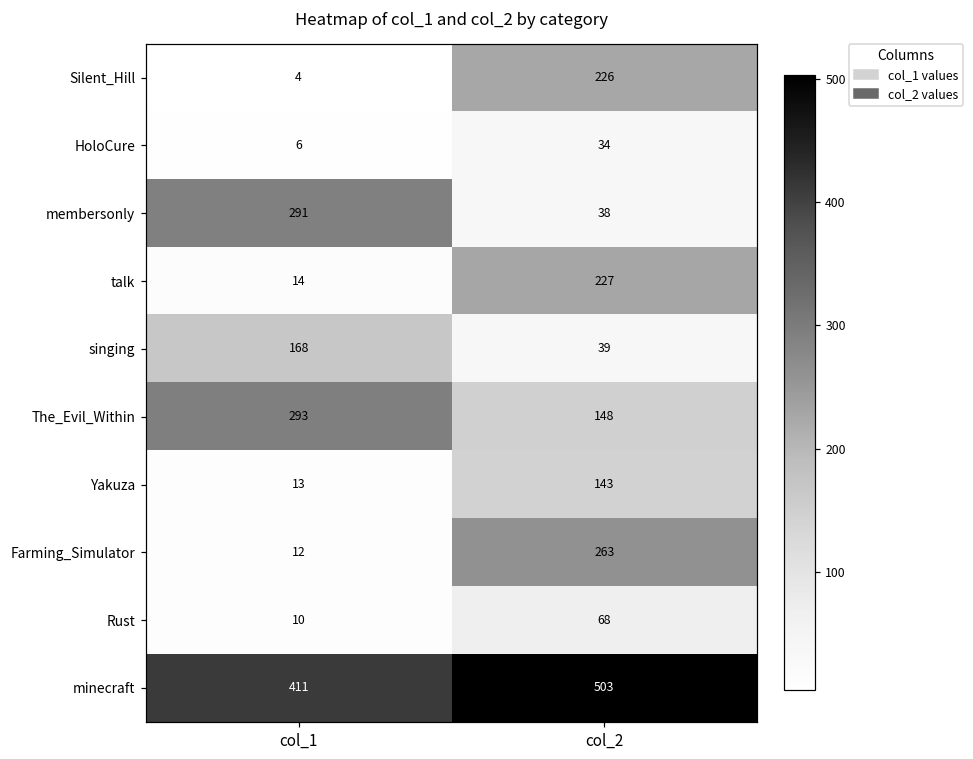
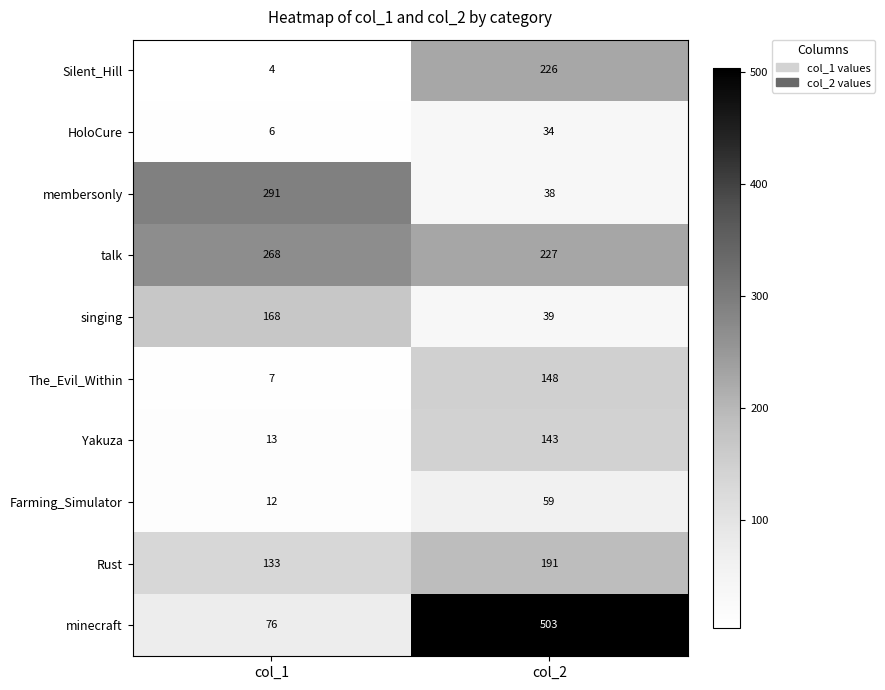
  {
    "Silent_Hill": {
      "col_1": 4,
      "col_2": 226
    },
    "HoloCure": {
      "col_1": 6,
      "col_2": 34
    },
    "membersonly": {
      "col_1": 291,
      "col_2": 38
    },
    "talk": {
-     "col_1": 14,
+     "col_1": 268,
      "col_2": 227
    },
    "singing": {
      "col_1": 168,
      "col_2": 39
    },
    "The_Evil_Within": {
-     "col_1": 293,
+     "col_1": 7,
      "col_2": 148
    },
    "Yakuza": {
      "col_1": 13,
      "col_2": 143
    },
    "Farming_Simulator": {
      "col_1": 12,
-     "col_2": 263
+     "col_2": 59
    },
    "Rust": {
-     "col_1": 10,
-     "col_2": 68
+     "col_1": 133,
+     "col_2": 191
    },
    "minecraft": {
-     "col_1": 411,
+     "col_1": 76,
      "col_2": 503
    }
  }
